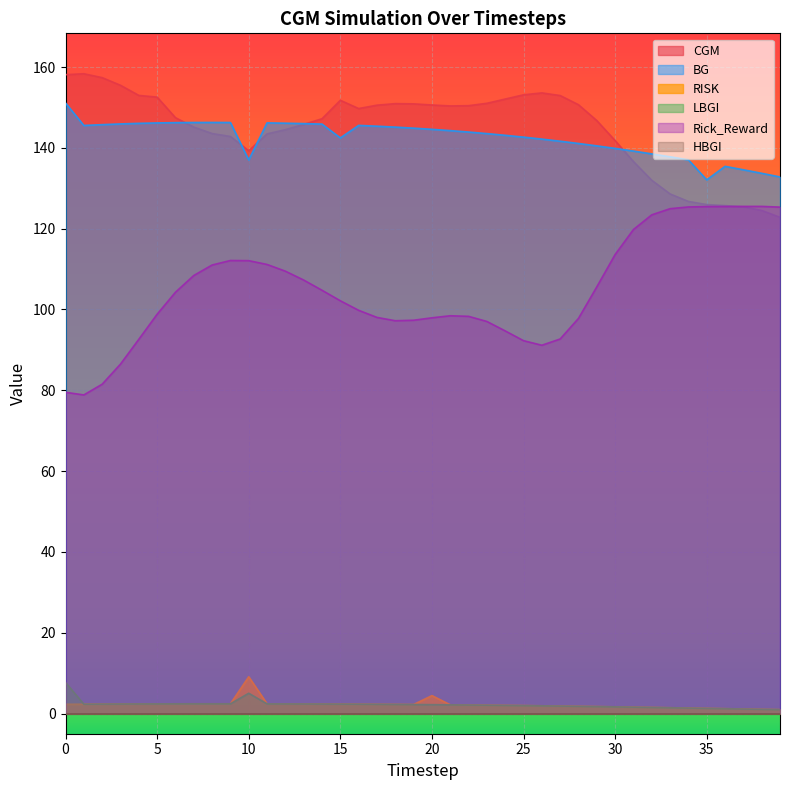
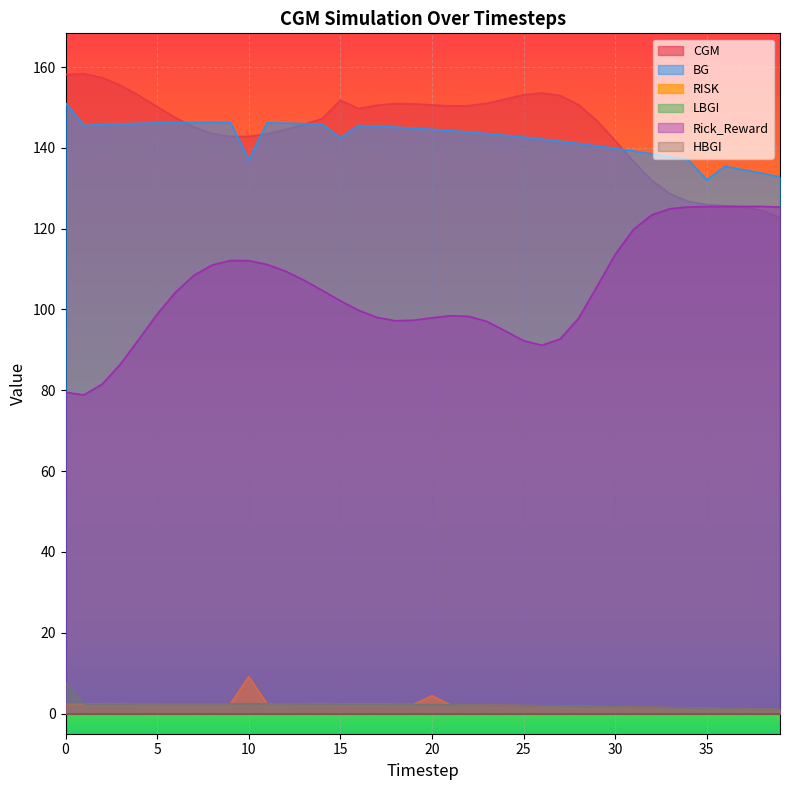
  {
    "CGM": {
      "0": 158,
-     "5": 153,
-     "10": 139,
+     "5": 150,
+     "10": 143,
      "15": 152,
      "20": 151,
      "25": 153,
      "30": 142
    },
    "BG": {
      "0": 151,
      "5": 146,
      "10": 137,
      "15": 142,
      "20": 145,
      "25": 143,
      "30": 140,
      "35": 132
    },
    "RISK": {
      "0": 2,
      "10": 9,
      "20": 4
    },
    "LBGI": {
      "0": 8,
-     "10": 5,
+     "10": 2,
      "20": 2
    },
    "Rick_Reward": {
      "0": 80,
      "5": 99,
      "10": 112,
      "15": 102,
      "20": 98,
      "25": 92,
      "30": 114
    },
    "HBGI": {
      "0": 0,
      "5": 0,
      "10": 0,
      "15": 0,
      "20": 0,
      "25": 0,
      "30": 0,
      "35": 0
    }
  }
